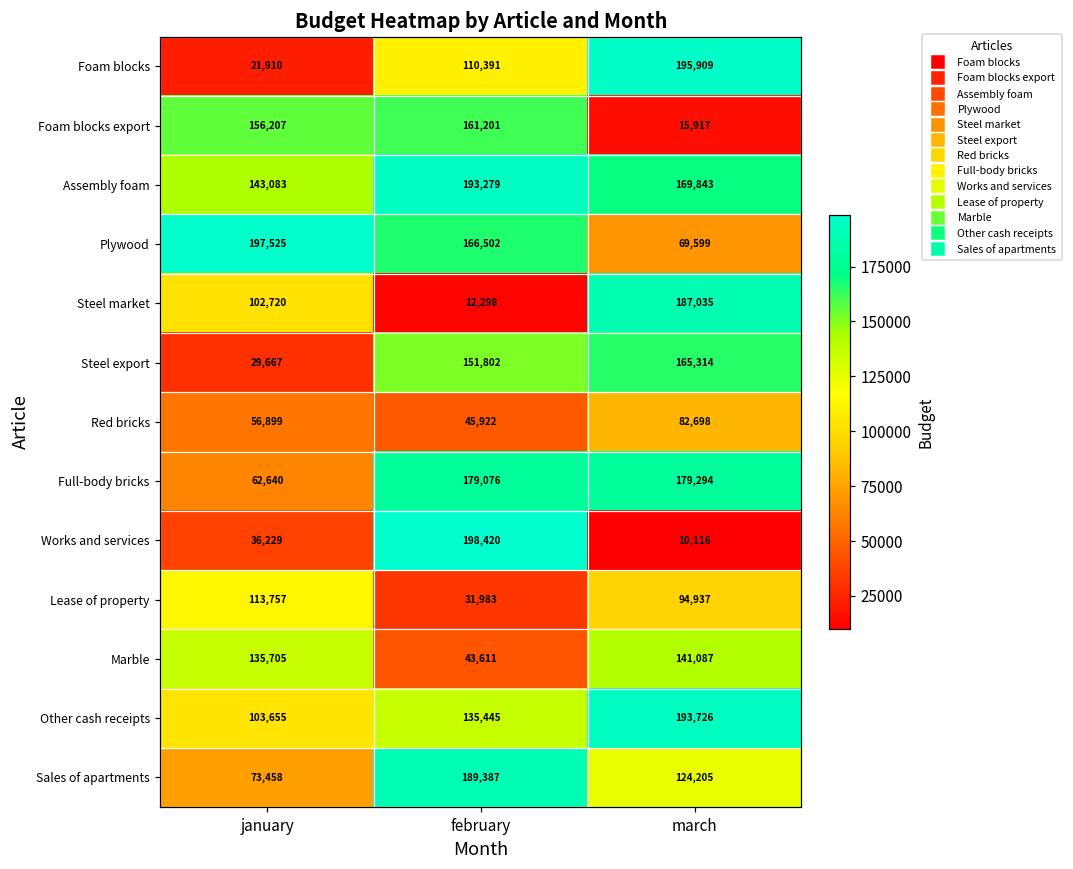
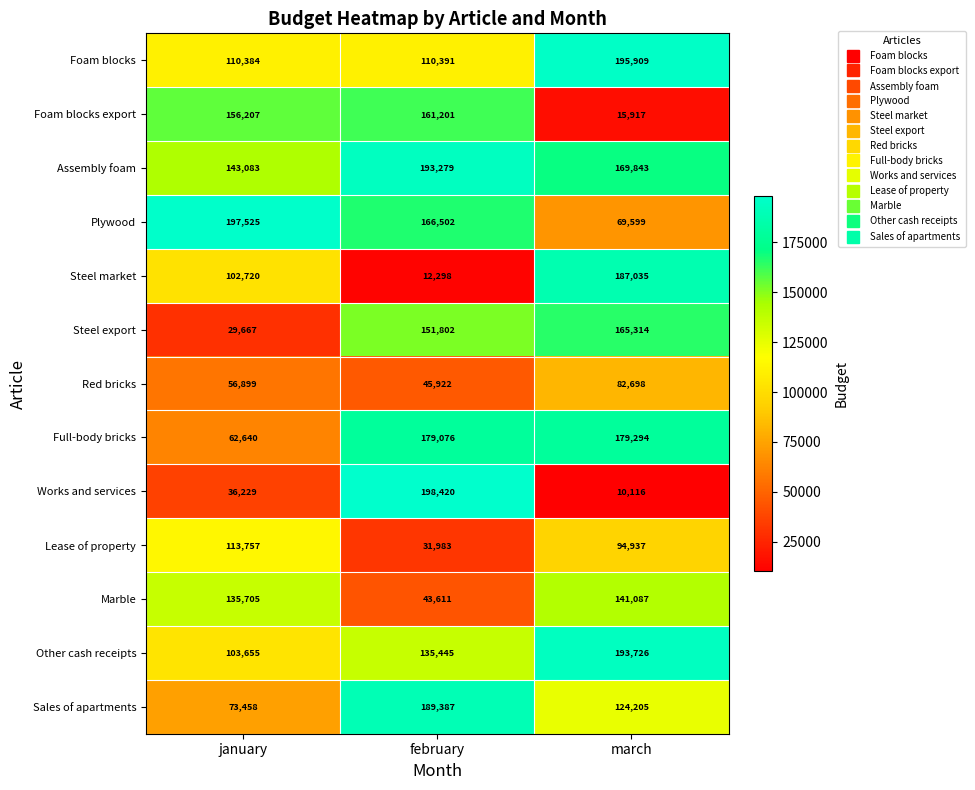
  {
    "Foam blocks": {
-     "january": "21,910",
+     "january": "110,384",
      "february": "110,391",
      "march": "195,909"
    },
    "Foam blocks export": {
      "january": "156,207",
      "february": "161,201",
      "march": "15,917"
    },
    "Assembly foam": {
      "january": "143,083",
      "february": "193,279",
      "march": "169,843"
    },
    "Plywood": {
      "january": "197,525",
      "february": "166,502",
      "march": "69,599"
    },
    "Steel market": {
      "january": "102,720",
      "february": "12,298",
      "march": "187,035"
    },
    "Steel export": {
      "january": "29,667",
      "february": "151,802",
      "march": "165,314"
    },
    "Red bricks": {
      "january": "56,899",
      "february": "45,922",
      "march": "82,698"
    },
    "Full-body bricks": {
      "january": "62,640",
      "february": "179,076",
      "march": "179,294"
    },
    "Works and services": {
      "january": "36,229",
      "february": "198,420",
      "march": "10,116"
    },
    "Lease of property": {
      "january": "113,757",
      "february": "31,983",
      "march": "94,937"
    },
    "Marble": {
      "january": "135,705",
      "february": "43,611",
      "march": "141,087"
    },
    "Other cash receipts": {
      "january": "103,655",
      "february": "135,445",
      "march": "193,726"
    },
    "Sales of apartments": {
      "january": "73,458",
      "february": "189,387",
      "march": "124,205"
    }
  }
